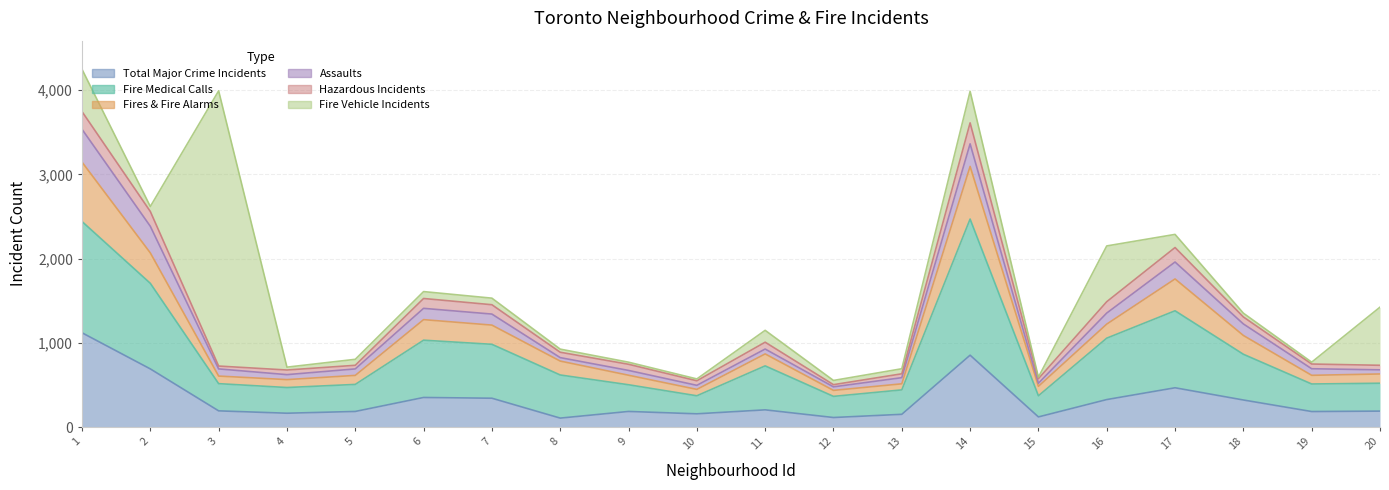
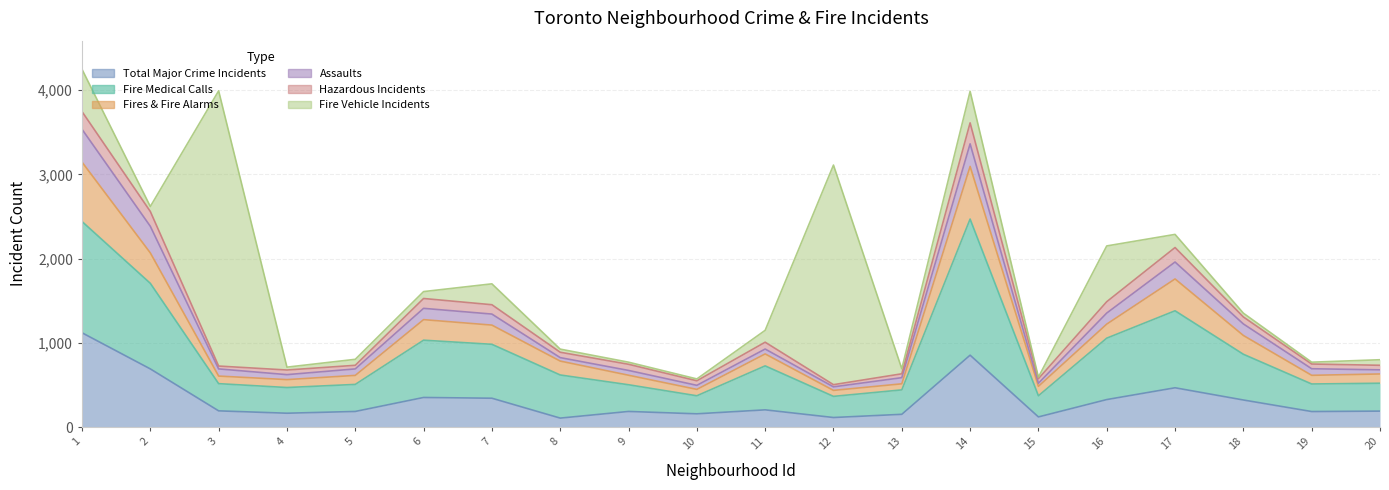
  {
    "Fire Vehicle Incidents": {
      "1": "500",
      "2": "100",
      "3": "3,300",
      "4": "0",
      "5": "100",
      "6": "100",
-     "7": "100",
+     "7": "200",
      "8": "0",
      "11": "100",
-     "12": "100",
+     "12": "2,600",
      "13": "100",
      "14": "400",
      "16": "700",
      "17": "200",
      "18": "0",
-     "20": "700"
+     "20": "100"
    }
  }
